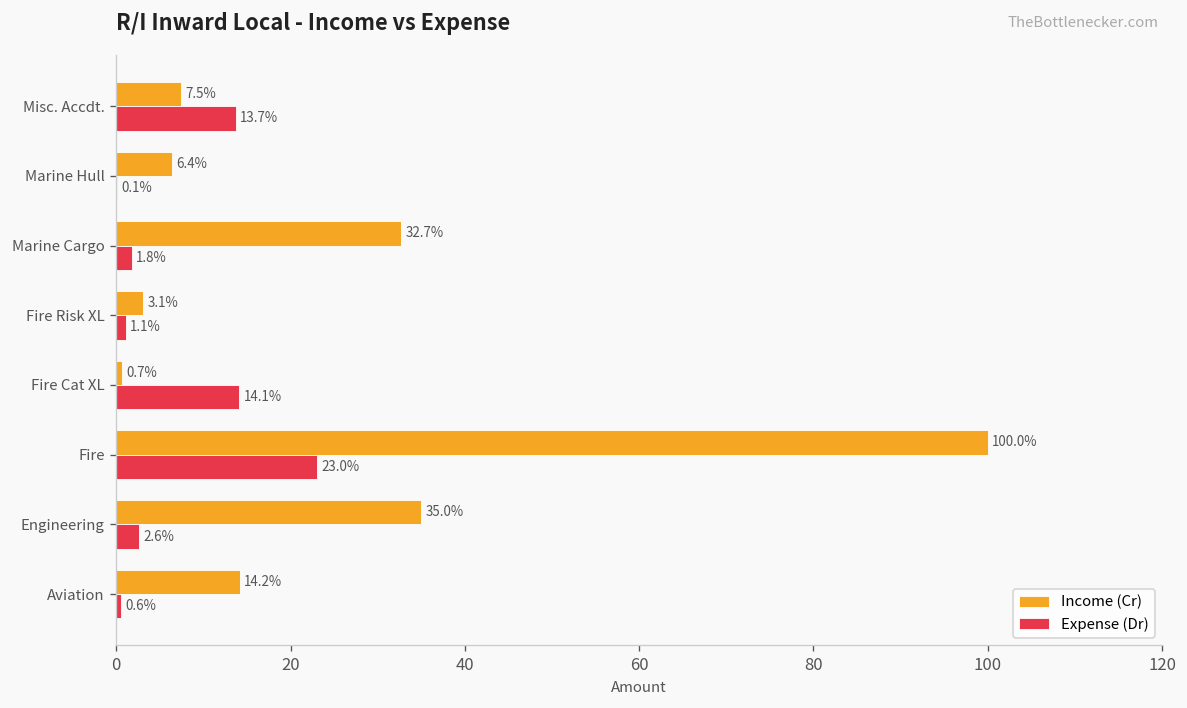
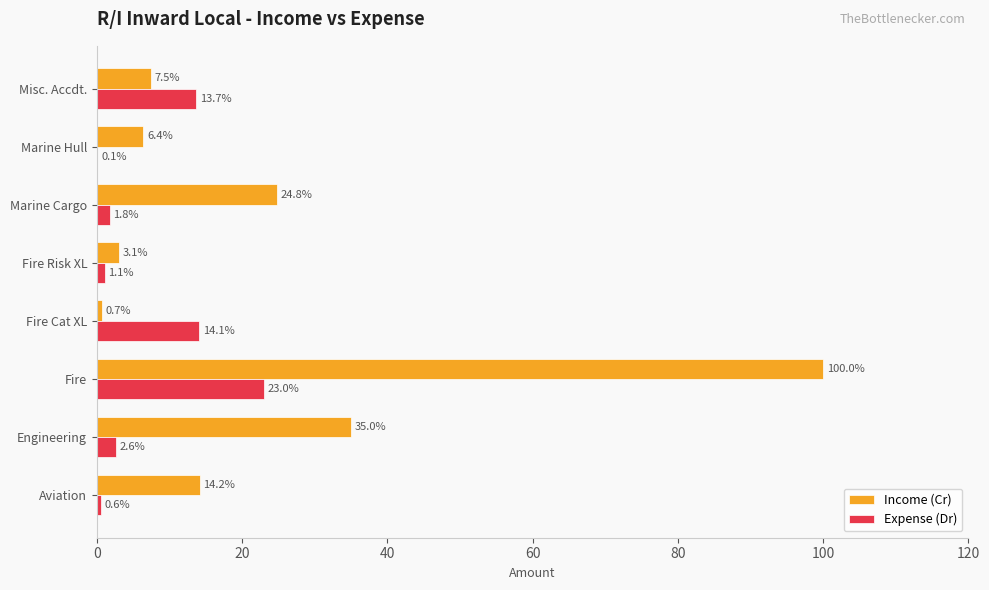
  {
    "Income (Cr)": {
      "Misc. Accdt.": "7.5%",
      "Marine Hull": "6.4%",
-     "Marine Cargo": "32.7%",
+     "Marine Cargo": "24.8%",
      "Fire Risk XL": "3.1%",
      "Fire Cat XL": "0.7%",
      "Fire": "100.0%",
      "Engineering": "35.0%",
      "Aviation": "14.2%"
    },
    "Expense (Dr)": {
      "Misc. Accdt.": "13.7%",
      "Marine Hull": "0.1%",
      "Marine Cargo": "1.8%",
      "Fire Risk XL": "1.1%",
      "Fire Cat XL": "14.1%",
      "Fire": "23.0%",
      "Engineering": "2.6%",
      "Aviation": "0.6%"
    }
  }
